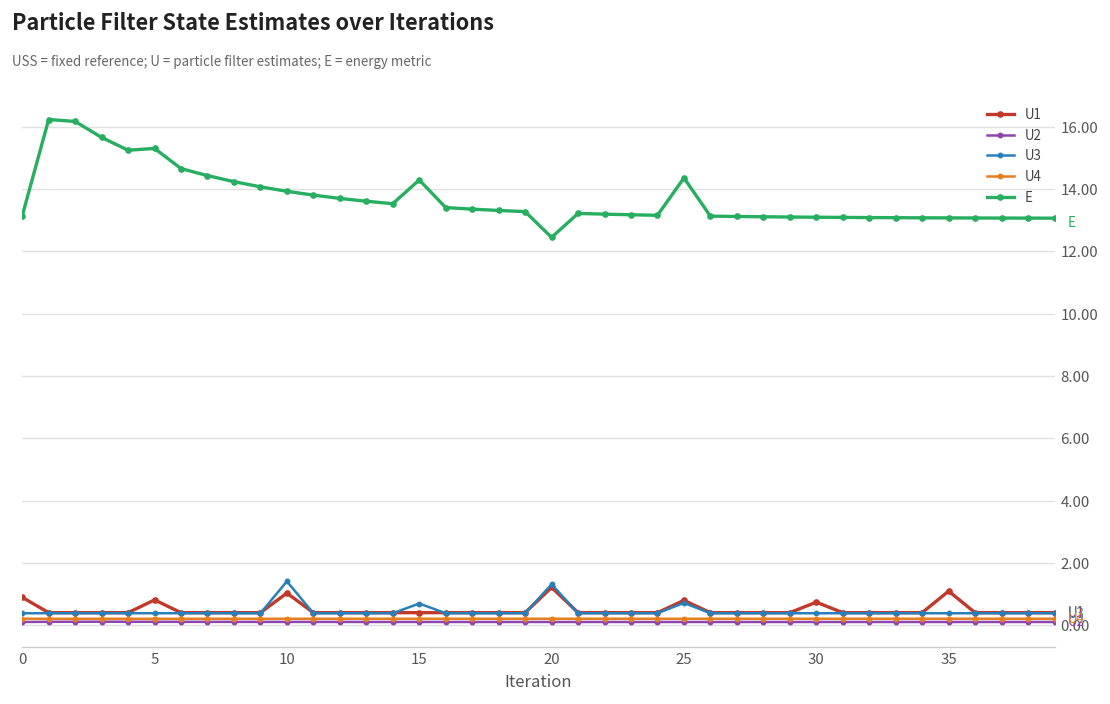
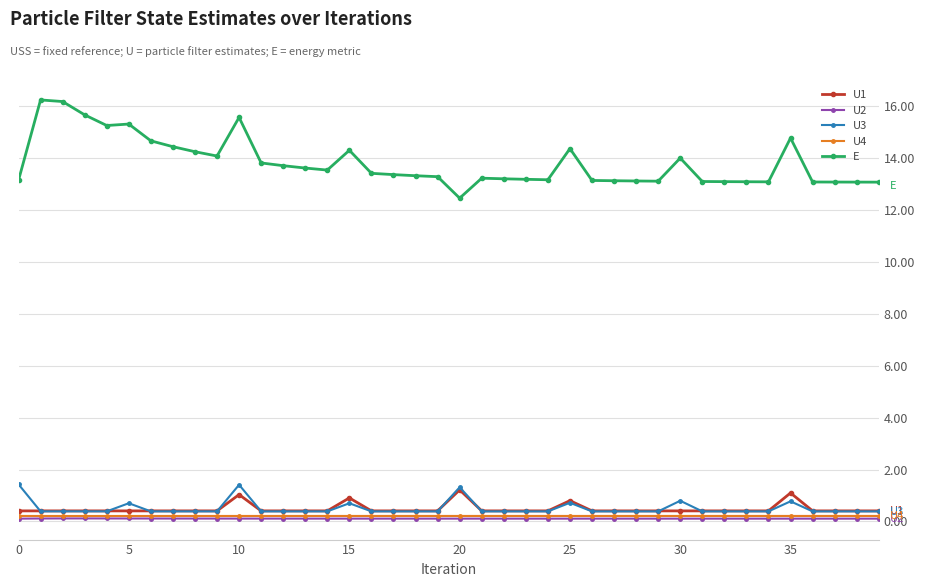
  {
    "U1": {
-     "0": 0.9,
-     "5": 0.8,
+     "0": 0.4,
+     "5": 0.4,
      "10": 1.0,
-     "15": 0.4,
+     "15": 0.9,
      "20": 1.2,
-     "30": 0.7,
+     "30": 0.4,
      "35": 1.1
    },
    "U2": {
      "0": 0.1,
      "10": 0.1,
      "15": 0.1,
      "20": 0.1,
      "25": 0.1,
      "30": 0.1,
      "35": 0.1
    },
    "U3": {
-     "0": 0.4,
-     "5": 0.4,
+     "0": 1.4,
+     "5": 0.7,
      "10": 1.4,
      "15": 0.7,
      "20": 1.3,
-     "30": 0.4,
-     "35": 0.4
+     "30": 0.8,
+     "35": 0.8
    },
    "U4": {
      "0": 0.2,
      "10": 0.2,
      "15": 0.2,
      "20": 0.2,
      "25": 0.2,
      "30": 0.2,
      "35": 0.2
    },
    "E": {
      "0": 13.1,
      "5": 15.3,
-     "10": 13.9,
+     "10": 15.6,
      "15": 14.3,
      "20": 12.5,
      "25": 14.4,
-     "30": 13.1,
-     "35": 13.1
+     "30": 14.0,
+     "35": 14.8
    }
  }
